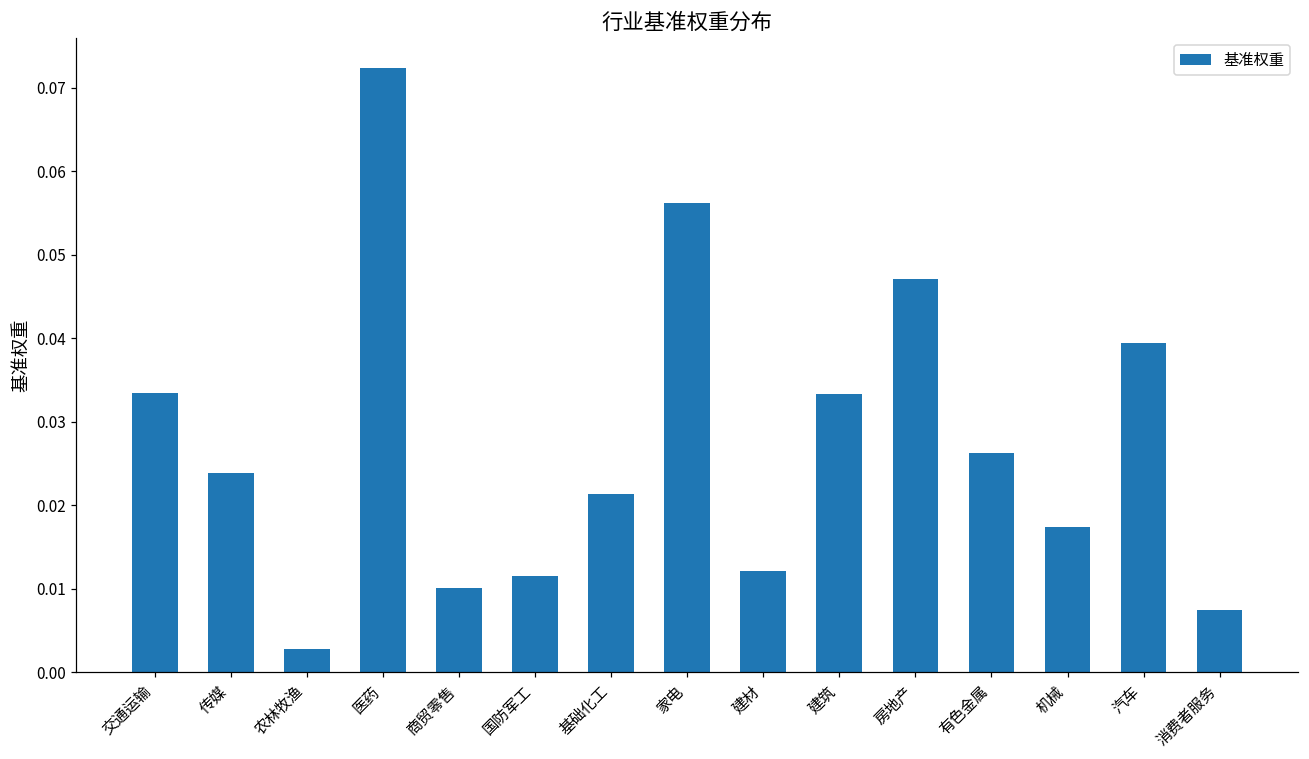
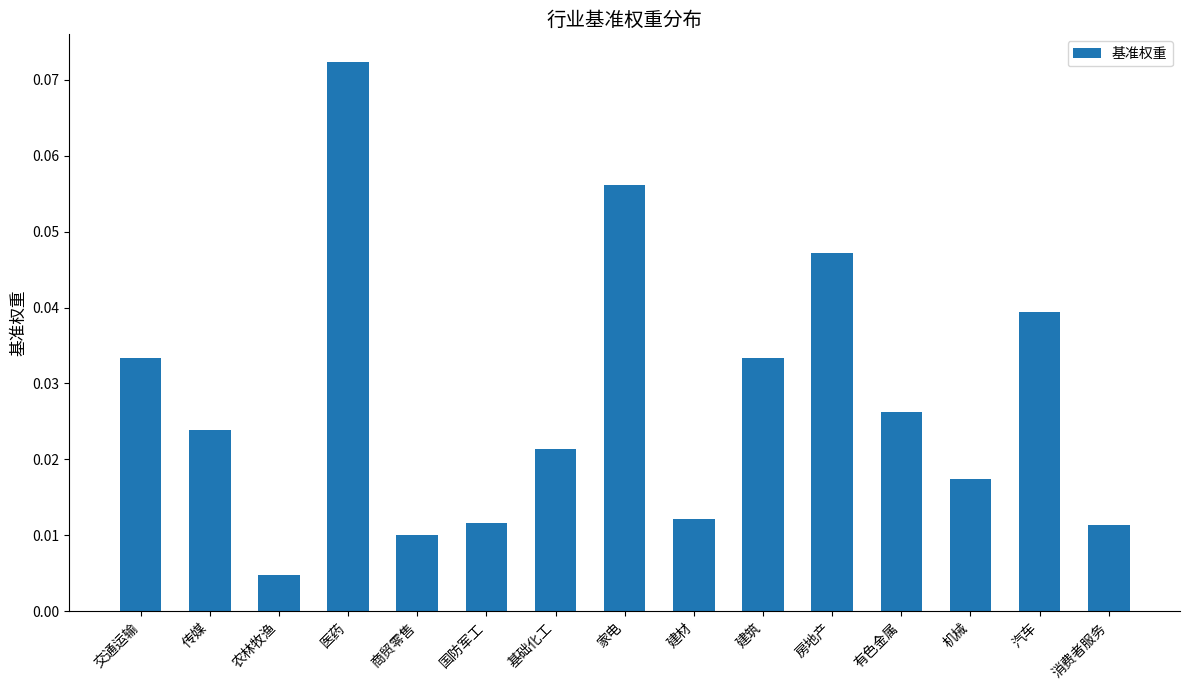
  {
    "交通运输": 0.033,
    "传媒": 0.024,
-   "农林牧渔": 0.003,
+   "农林牧渔": 0.005,
    "医药": 0.072,
    "商贸零售": 0.010,
    "国防军工": 0.012,
    "基础化工": 0.021,
    "家电": 0.056,
    "建材": 0.012,
    "建筑": 0.033,
    "房地产": 0.047,
    "有色金属": 0.026,
    "机械": 0.017,
    "汽车": 0.039,
-   "消费者服务": 0.007
+   "消费者服务": 0.011
  }
